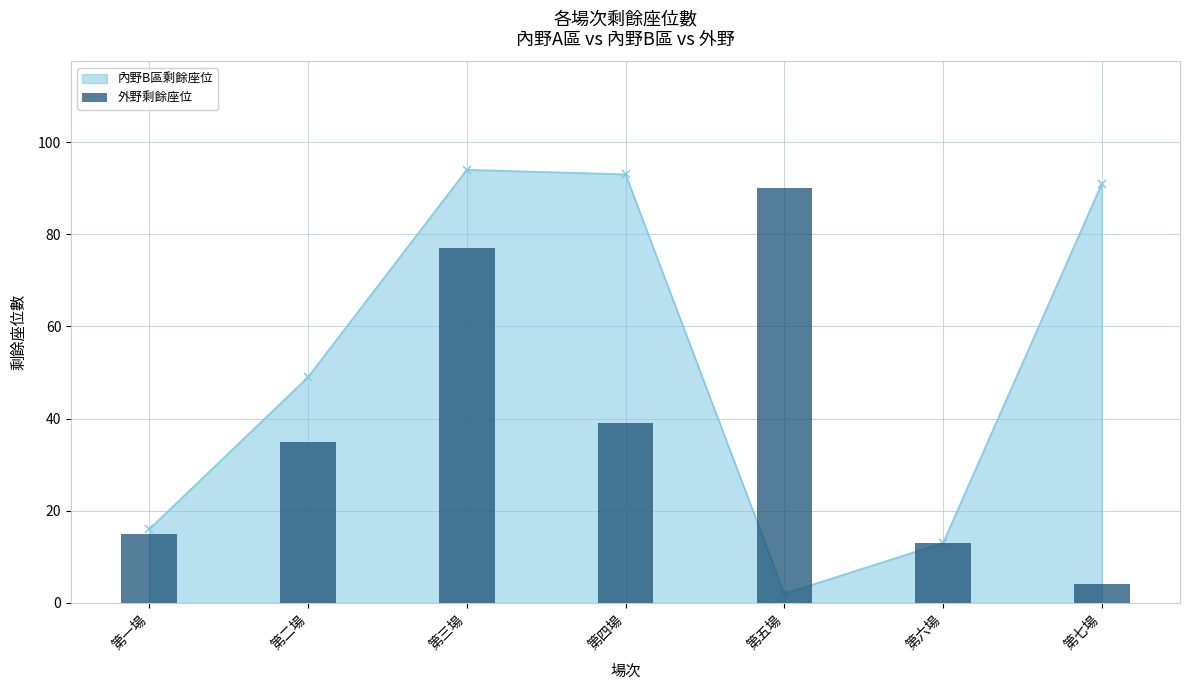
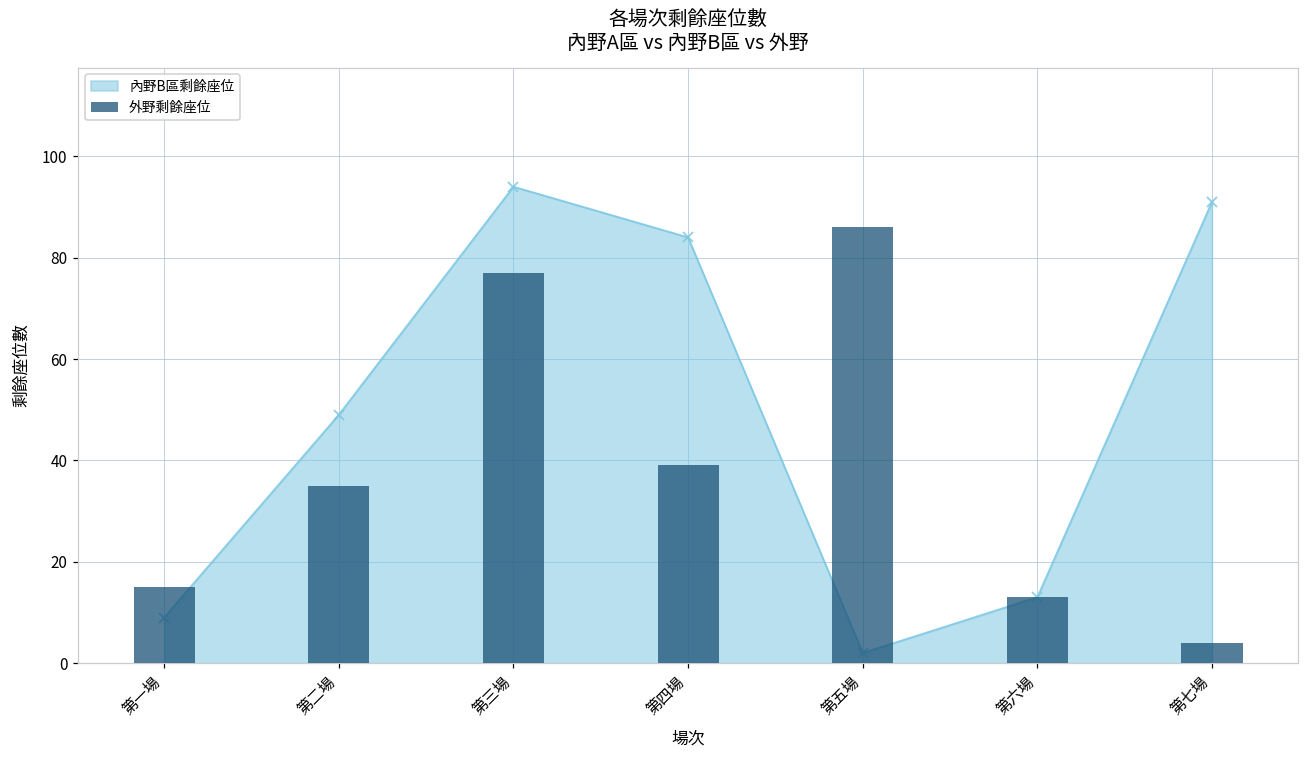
  {
    "內野B區剩餘座位": {
-     "第一場": 16,
+     "第一場": 9,
      "第二場": 49,
      "第三場": 94,
-     "第四場": 93,
+     "第四場": 84,
      "第五場": 2,
      "第六場": 13,
      "第七場": 91
    },
    "外野剩餘座位": {
      "第一場": 15,
      "第二場": 35,
      "第三場": 77,
      "第四場": 39,
-     "第五場": 90,
+     "第五場": 86,
      "第六場": 13,
      "第七場": 4
    }
  }
